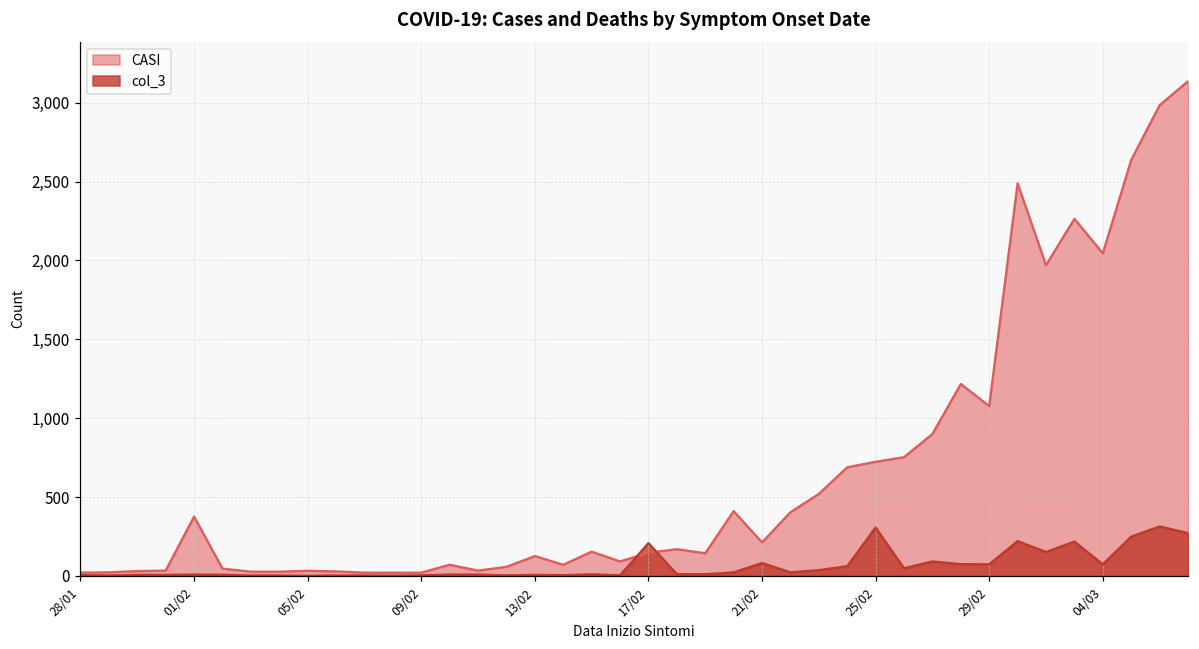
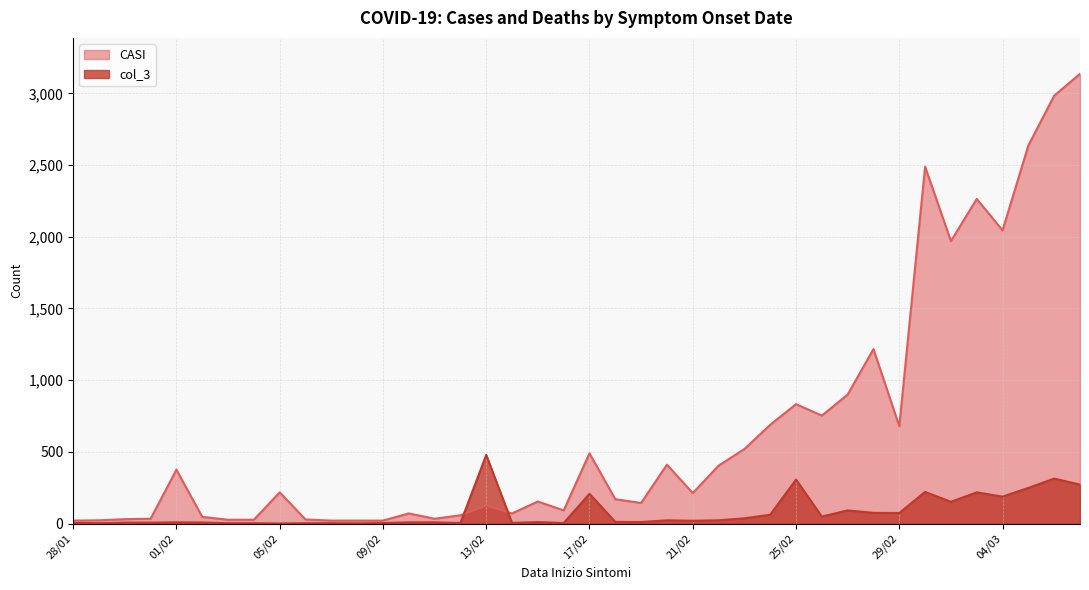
  {
    "CASI": {
      "01/02": "380",
-     "05/02": "30",
+     "05/02": "220",
      "13/02": "130",
-     "17/02": "150",
+     "17/02": "490",
      "21/02": "210",
-     "25/02": "720",
-     "29/02": "1,080",
+     "25/02": "830",
+     "29/02": "680",
      "04/03": "2,050"
    },
    "col_3": {
      "01/02": "10",
      "05/02": "0",
-     "13/02": "10",
+     "13/02": "480",
      "17/02": "210",
-     "21/02": "80",
+     "21/02": "20",
      "25/02": "310",
      "29/02": "70",
-     "04/03": "70"
+     "04/03": "190"
    }
  }
